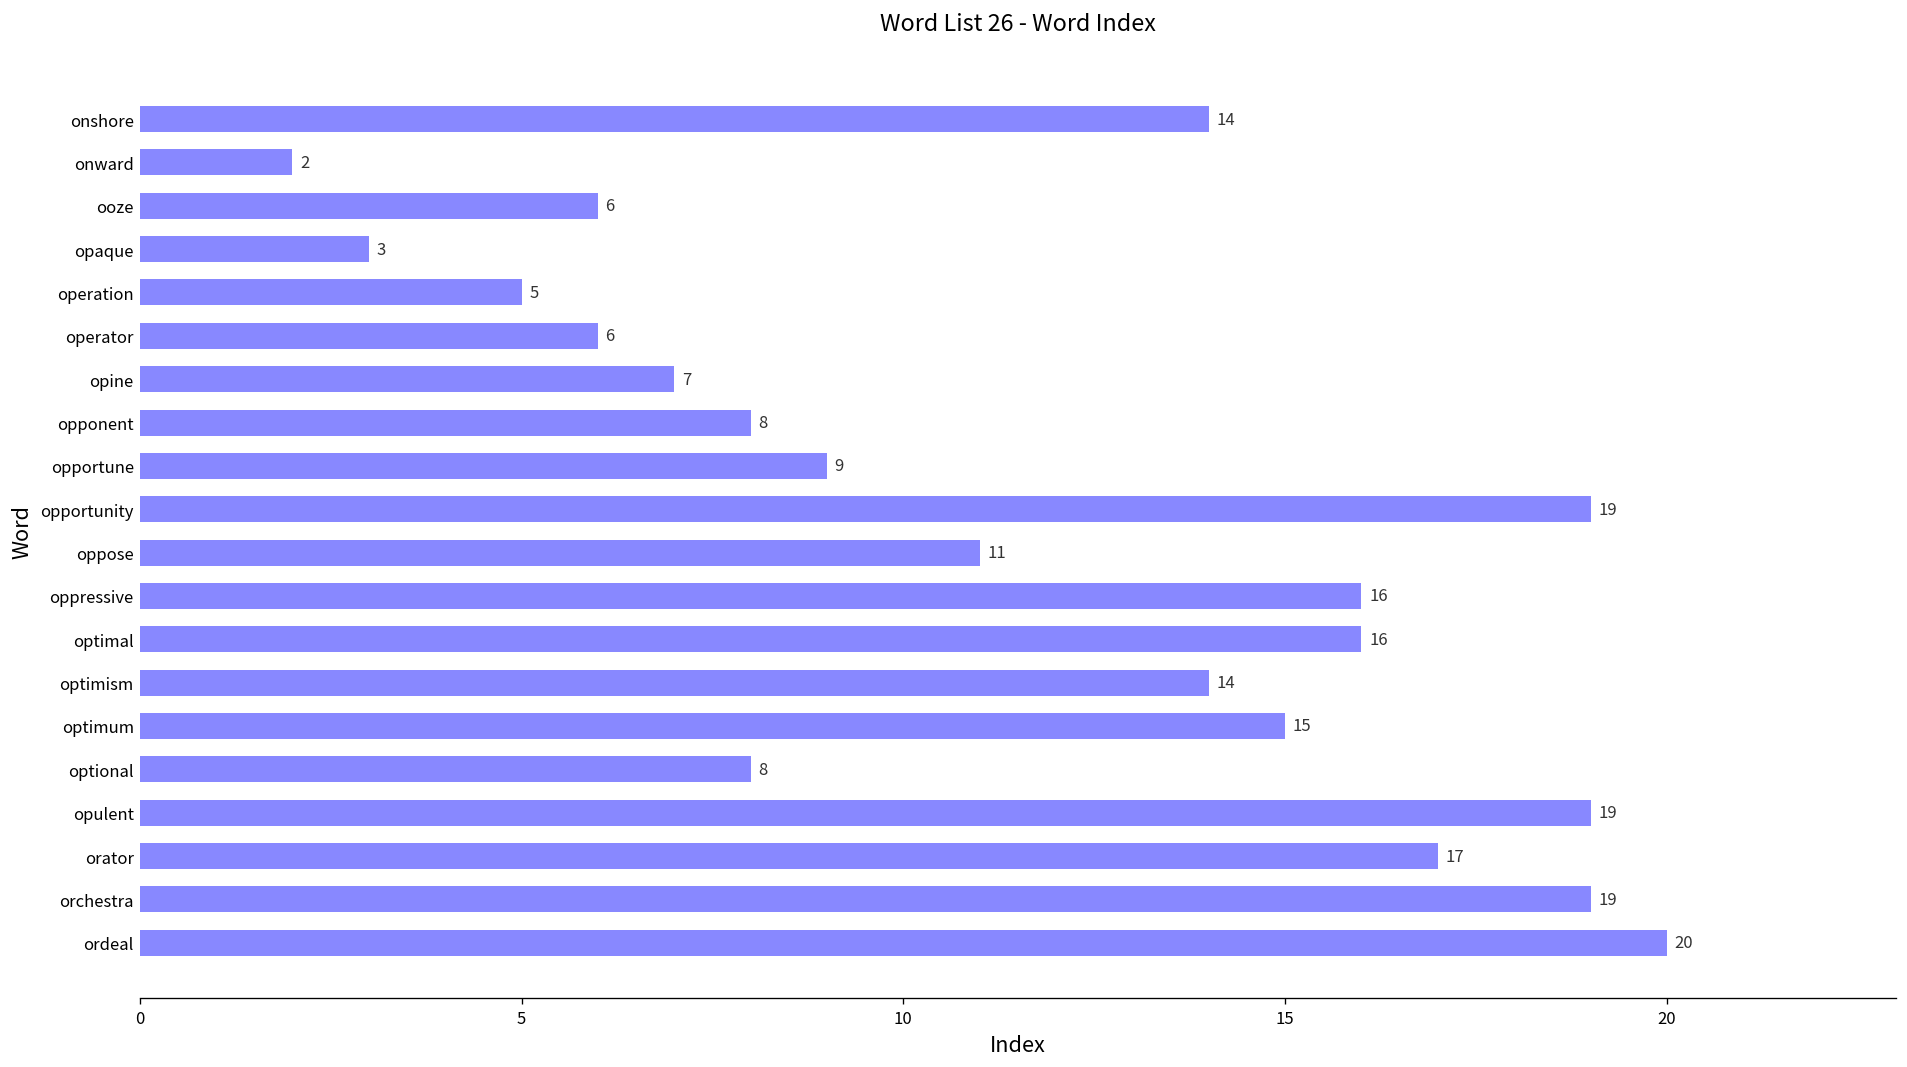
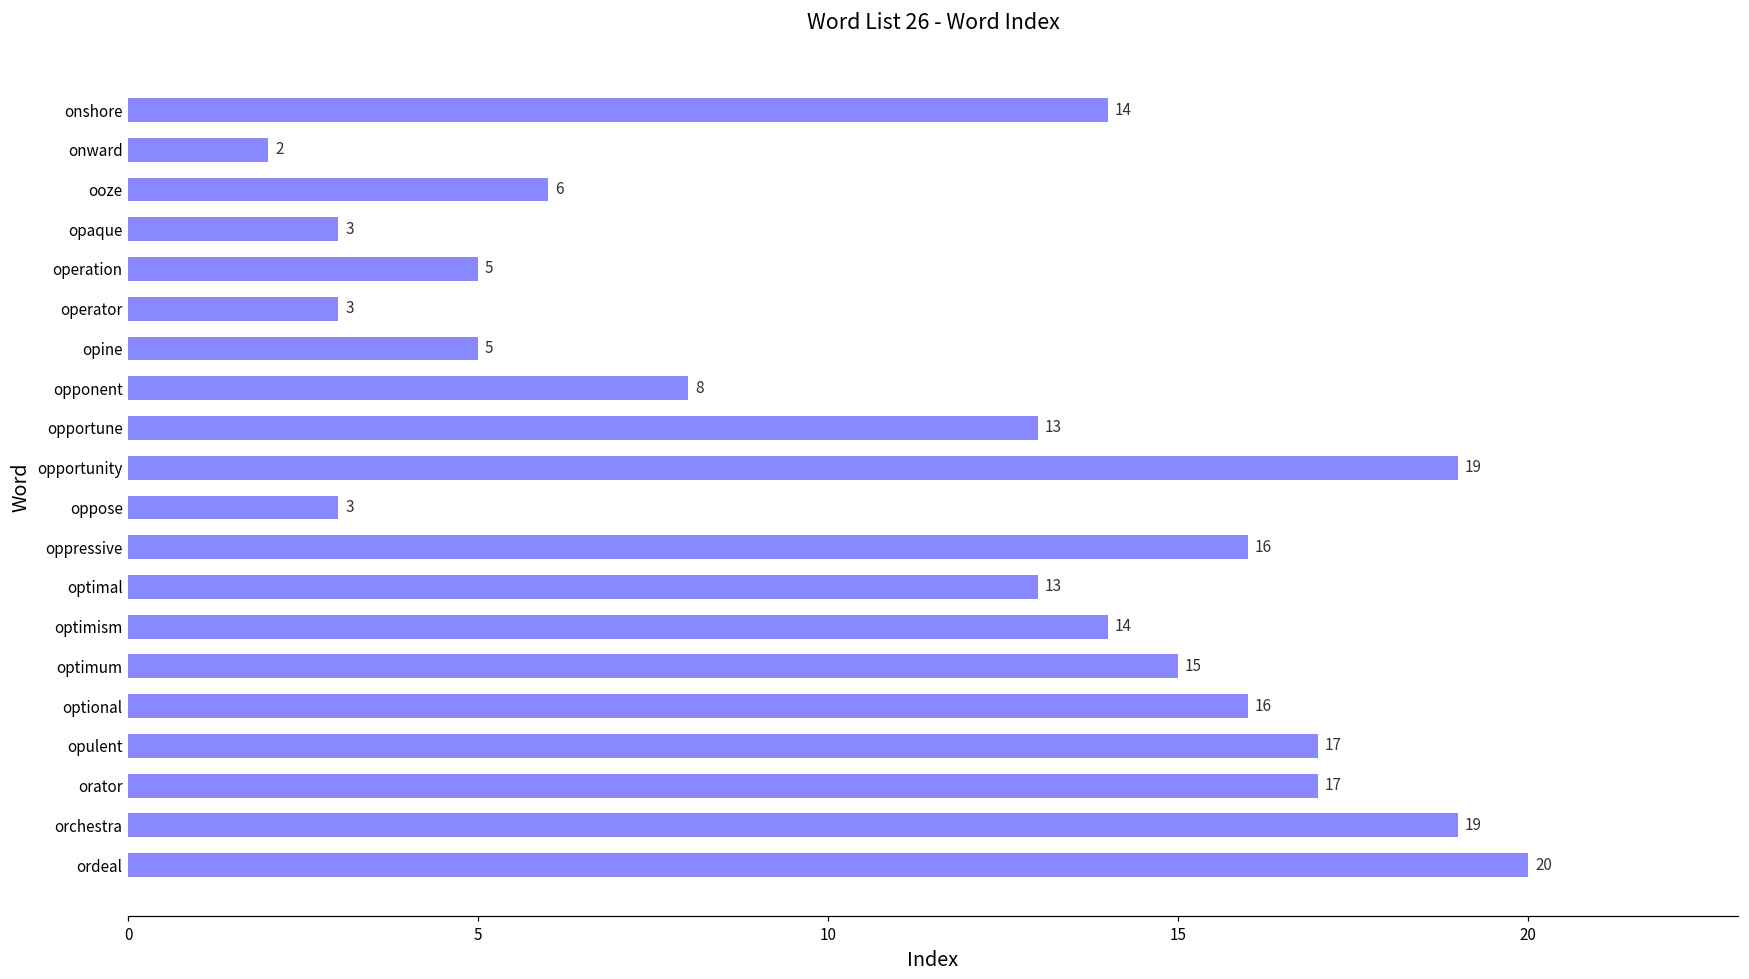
  {
    "onshore": 14,
    "onward": 2,
    "ooze": 6,
    "opaque": 3,
    "operation": 5,
-   "operator": 6,
-   "opine": 7,
+   "operator": 3,
+   "opine": 5,
    "opponent": 8,
-   "opportune": 9,
+   "opportune": 13,
    "opportunity": 19,
-   "oppose": 11,
+   "oppose": 3,
    "oppressive": 16,
-   "optimal": 16,
+   "optimal": 13,
    "optimism": 14,
    "optimum": 15,
-   "optional": 8,
-   "opulent": 19,
+   "optional": 16,
+   "opulent": 17,
    "orator": 17,
    "orchestra": 19,
    "ordeal": 20
  }
